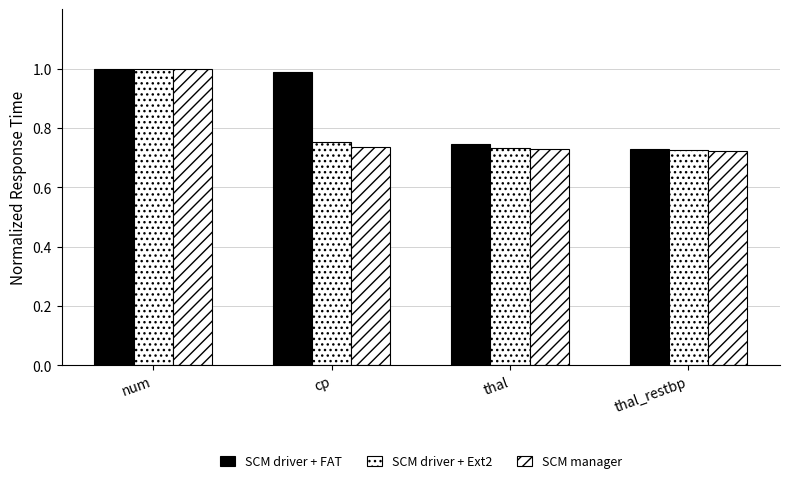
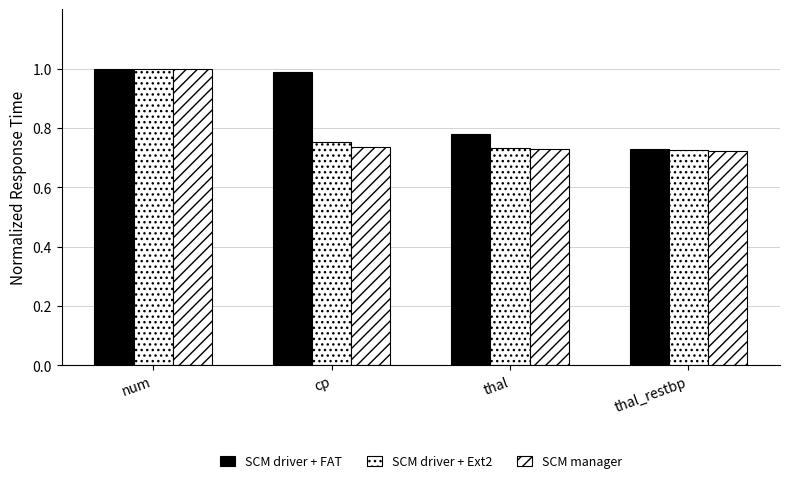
  {
    "SCM driver + FAT": {
      "num": 1.00,
      "cp": 0.99,
-     "thal": 0.75,
+     "thal": 0.78,
      "thal_restbp": 0.73
    }
  }
